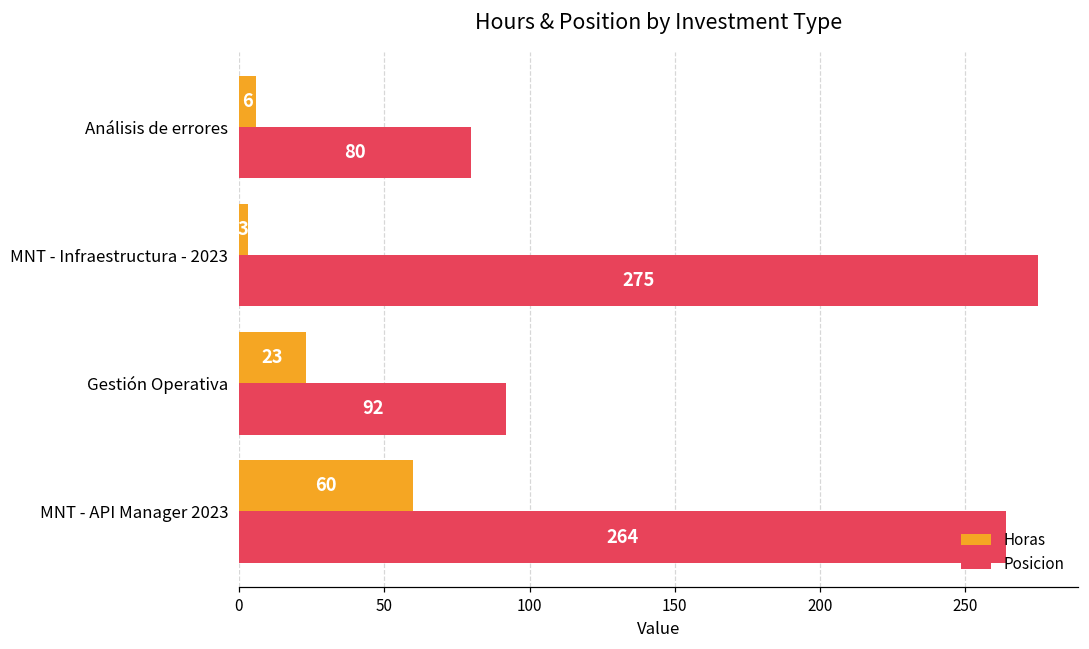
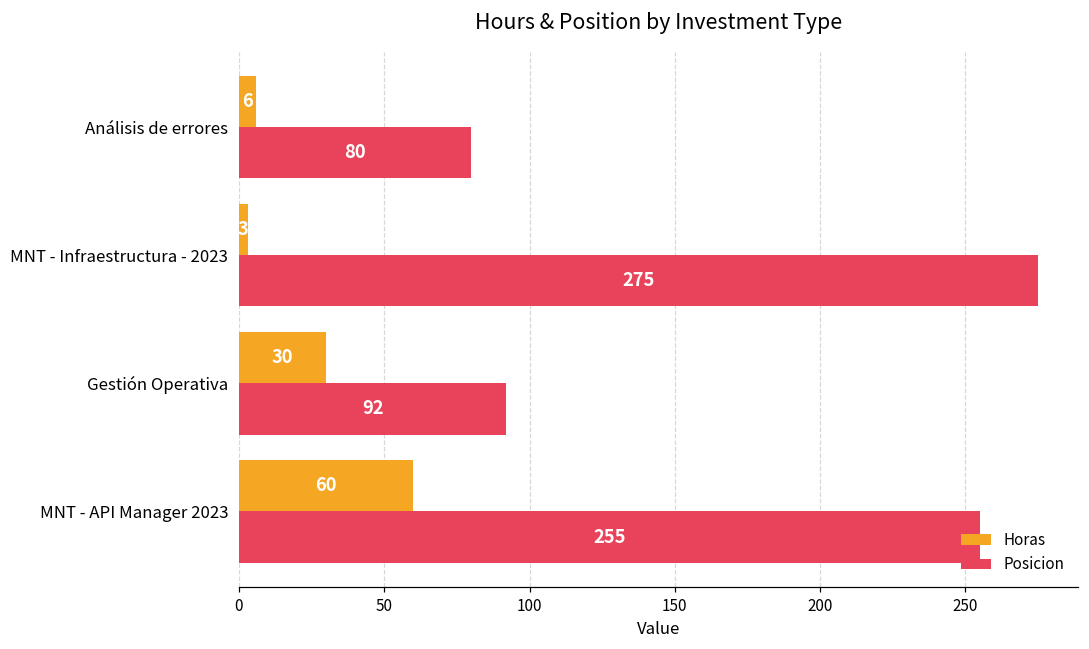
  {
    "Horas": {
      "Análisis de errores": 6,
      "MNT - Infraestructura - 2023": 3,
-     "Gestión Operativa": 23,
+     "Gestión Operativa": 30,
      "MNT - API Manager 2023": 60
    },
    "Posicion": {
      "Análisis de errores": 80,
      "MNT - Infraestructura - 2023": 275,
      "Gestión Operativa": 92,
-     "MNT - API Manager 2023": 264
+     "MNT - API Manager 2023": 255
    }
  }
